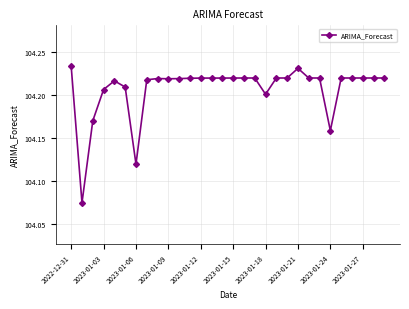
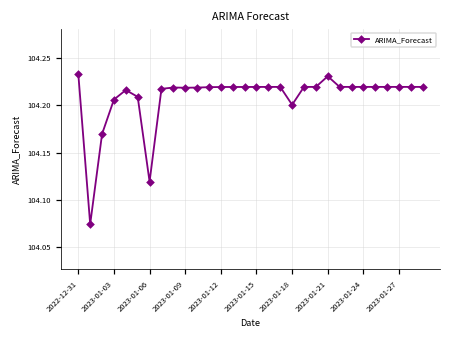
  {
    "2022-12-31": 104.23,
    "2023-01-03": 104.21,
    "2023-01-06": 104.12,
    "2023-01-09": 104.22,
    "2023-01-12": 104.22,
    "2023-01-15": 104.22,
    "2023-01-18": 104.20,
    "2023-01-21": 104.23,
-   "2023-01-24": 104.16,
+   "2023-01-24": 104.22,
    "2023-01-27": 104.22
  }
